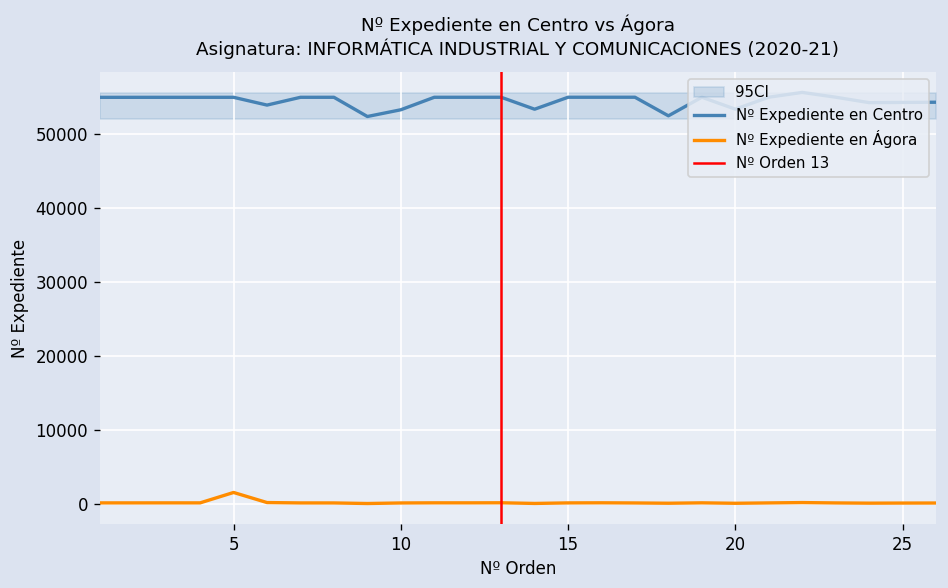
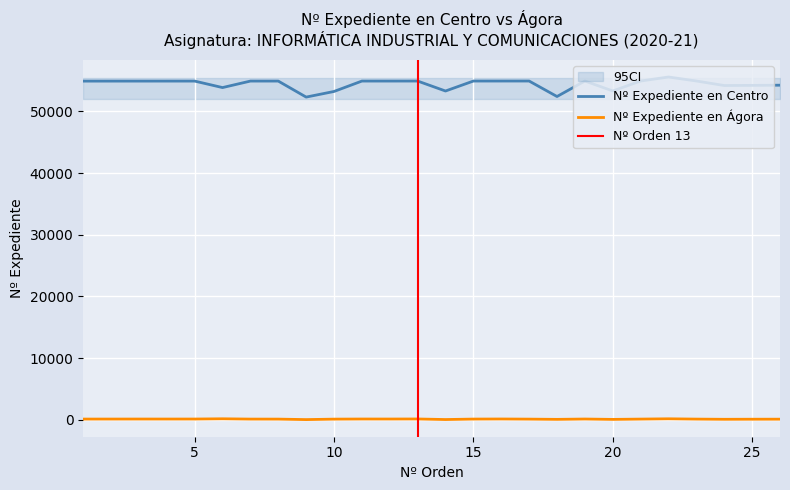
  {
    "Nº Expediente en Ágora": {
-     "5": 2000,
+     "5": 0,
      "10": 0,
      "15": 0,
      "20": 0,
      "25": 0
    }
  }
